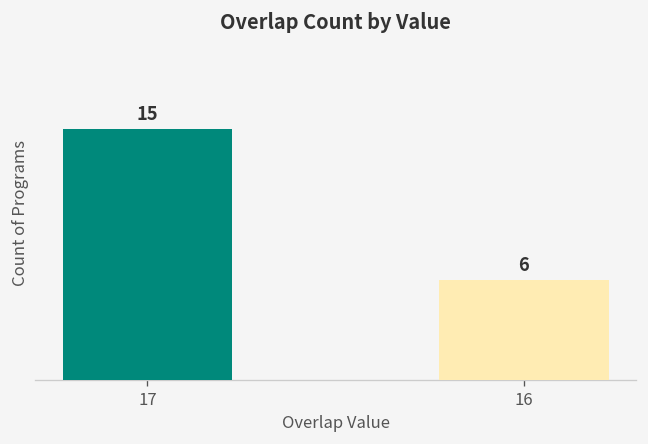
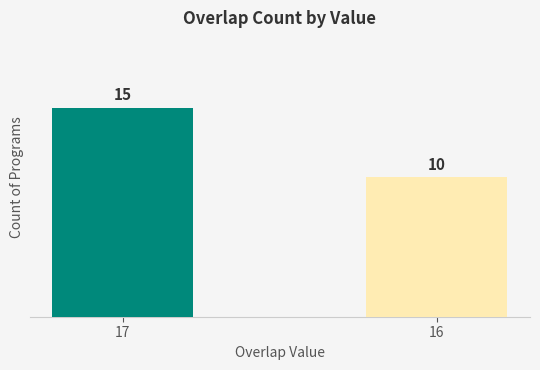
  {
    "17": 15,
-   "16": 6
+   "16": 10
  }
